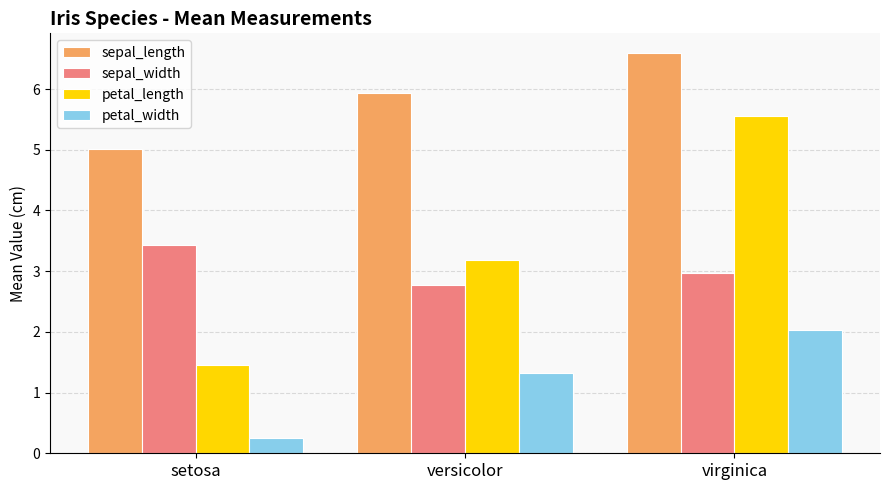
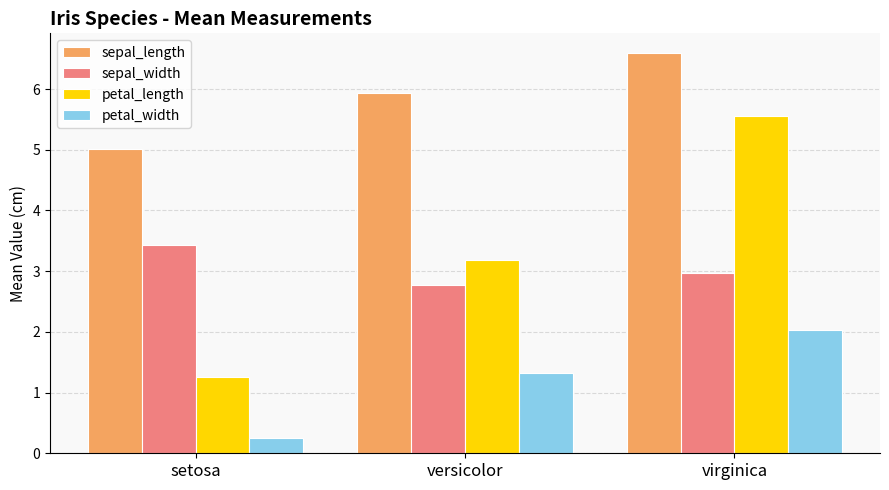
  {
    "petal_length": {
-     "setosa": 1.5,
+     "setosa": 1.3,
      "versicolor": 3.2,
      "virginica": 5.6
    },
    "petal_width": {
      "setosa": 0.2,
      "versicolor": 1.3,
      "virginica": 2.0
    }
  }
